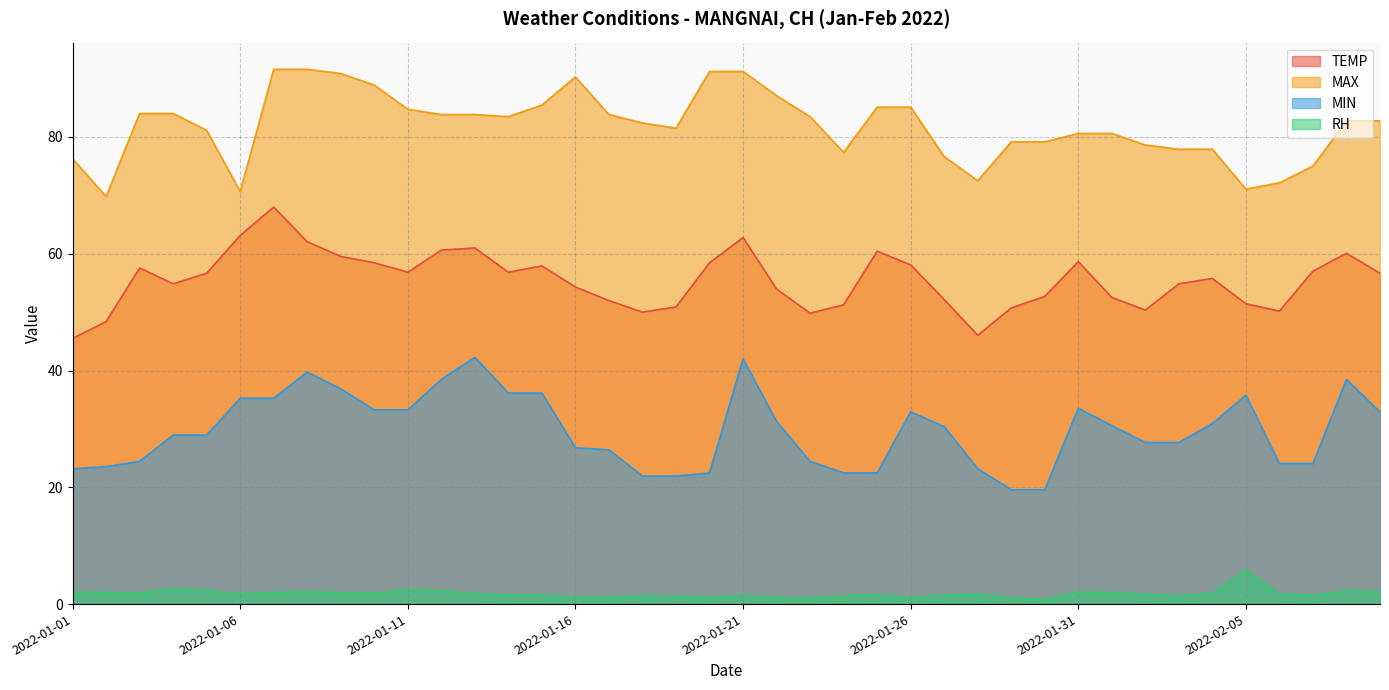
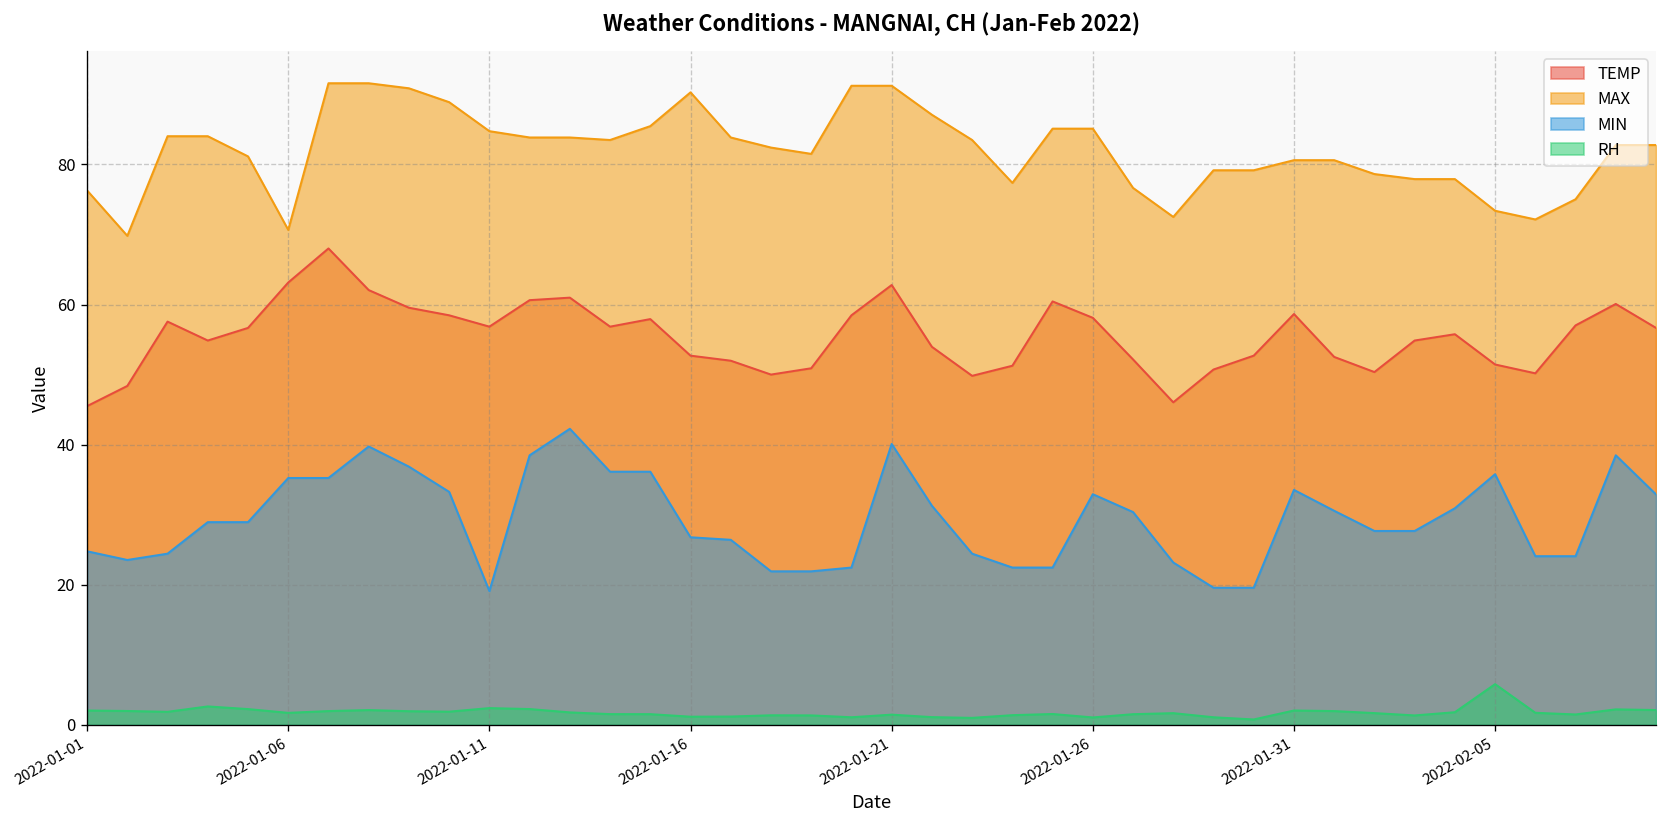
  {
    "TEMP": {
      "2022-01-01": 46,
      "2022-01-06": 63,
      "2022-01-11": 57,
-     "2022-01-16": 54,
+     "2022-01-16": 53,
      "2022-01-21": 63,
      "2022-01-26": 58,
      "2022-01-31": 59,
      "2022-02-05": 51
    },
    "MAX": {
      "2022-01-01": 76,
      "2022-01-06": 71,
      "2022-01-11": 85,
      "2022-01-16": 90,
      "2022-01-21": 91,
      "2022-01-26": 85,
      "2022-01-31": 81,
-     "2022-02-05": 71
+     "2022-02-05": 73
    },
    "MIN": {
-     "2022-01-01": 23,
+     "2022-01-01": 25,
      "2022-01-06": 35,
-     "2022-01-11": 33,
+     "2022-01-11": 19,
      "2022-01-16": 27,
-     "2022-01-21": 42,
+     "2022-01-21": 40,
      "2022-01-26": 33,
      "2022-01-31": 34,
      "2022-02-05": 36
    },
    "RH": {
      "2022-01-01": 2,
      "2022-01-06": 2,
      "2022-01-11": 2,
      "2022-01-16": 1,
      "2022-01-21": 1,
      "2022-01-26": 1,
      "2022-01-31": 2,
      "2022-02-05": 6
    }
  }
